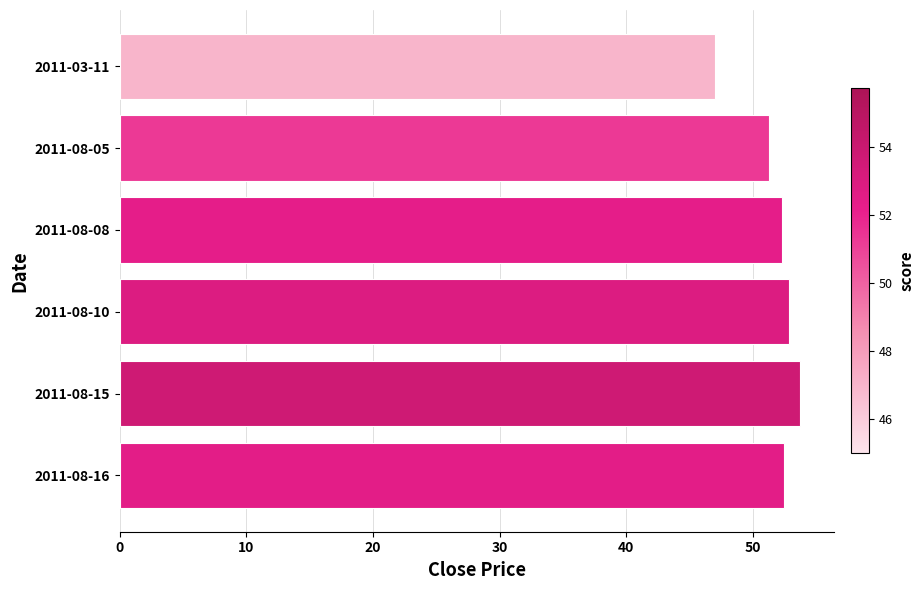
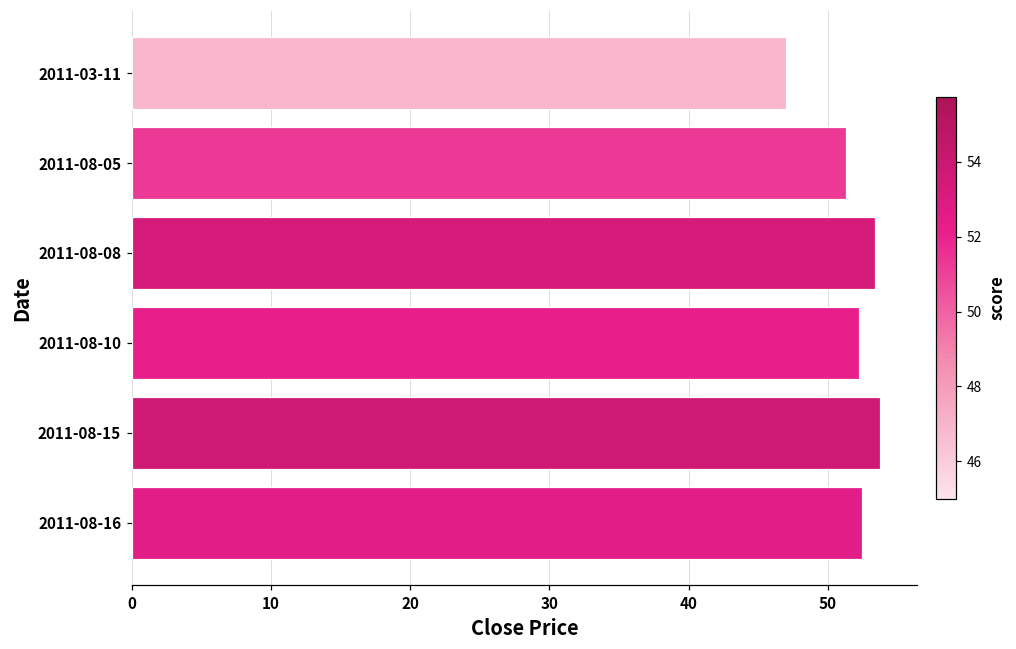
  {
    "2011-03-11": 47.0,
    "2011-08-05": 51.3,
-   "2011-08-08": 52.3,
-   "2011-08-10": 52.9,
+   "2011-08-08": 53.4,
+   "2011-08-10": 52.2,
    "2011-08-15": 53.7,
    "2011-08-16": 52.5
  }
